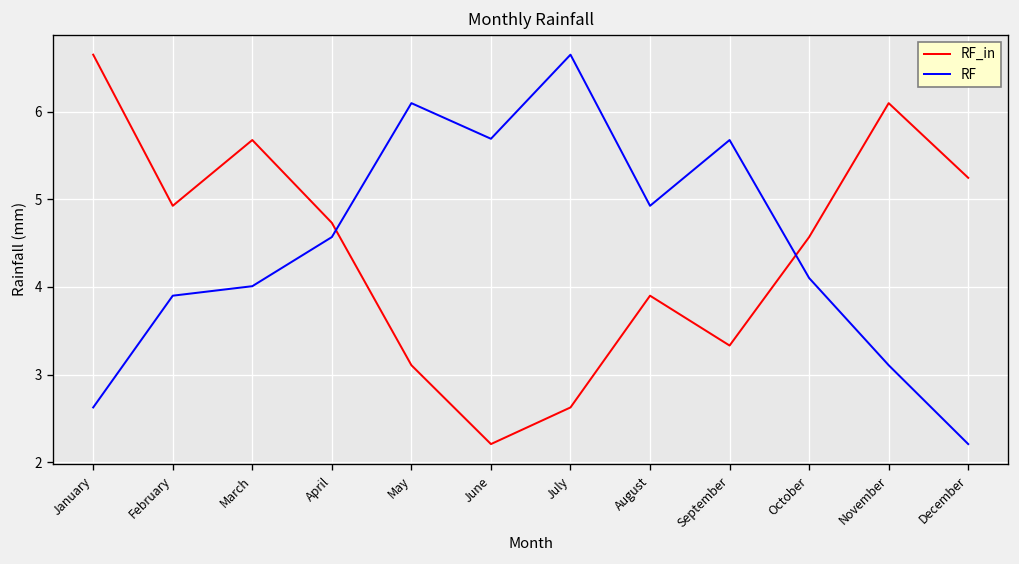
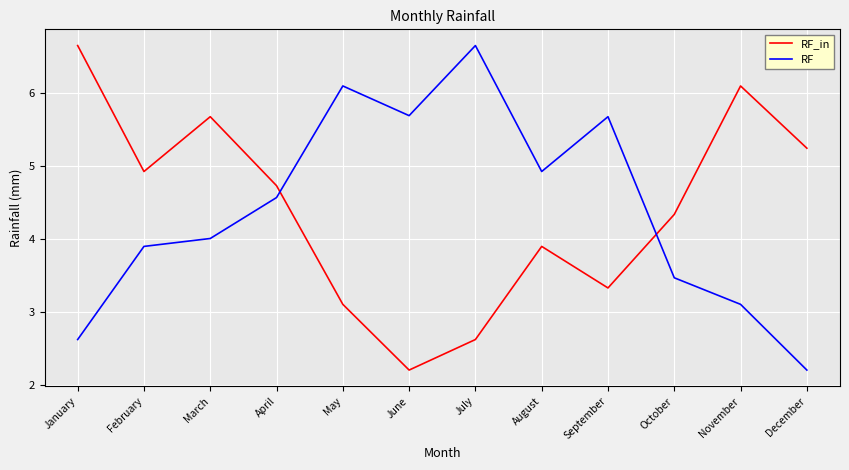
  {
    "RF_in": {
      "January": 6.7,
      "February": 4.9,
      "March": 5.7,
      "April": 4.7,
      "May": 3.1,
      "June": 2.2,
      "July": 2.6,
      "August": 3.9,
      "September": 3.3,
-     "October": 4.6,
+     "October": 4.3,
      "November": 6.1,
      "December": 5.2
    },
    "RF": {
      "January": 2.6,
      "February": 3.9,
      "March": 4.0,
      "April": 4.6,
      "May": 6.1,
      "June": 5.7,
      "July": 6.7,
      "August": 4.9,
      "September": 5.7,
-     "October": 4.1,
+     "October": 3.5,
      "November": 3.1,
      "December": 2.2
    }
  }
